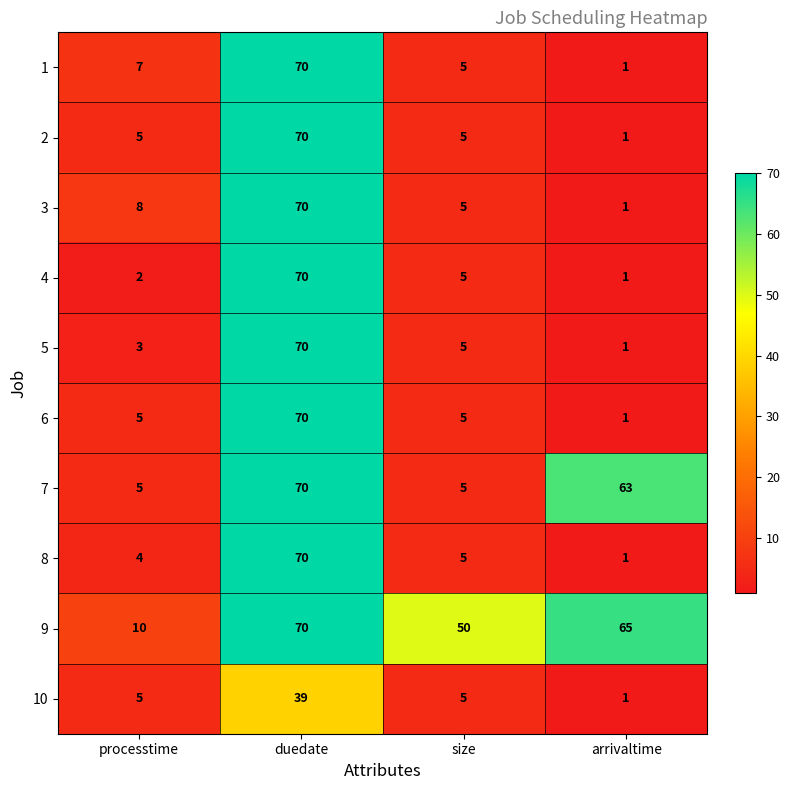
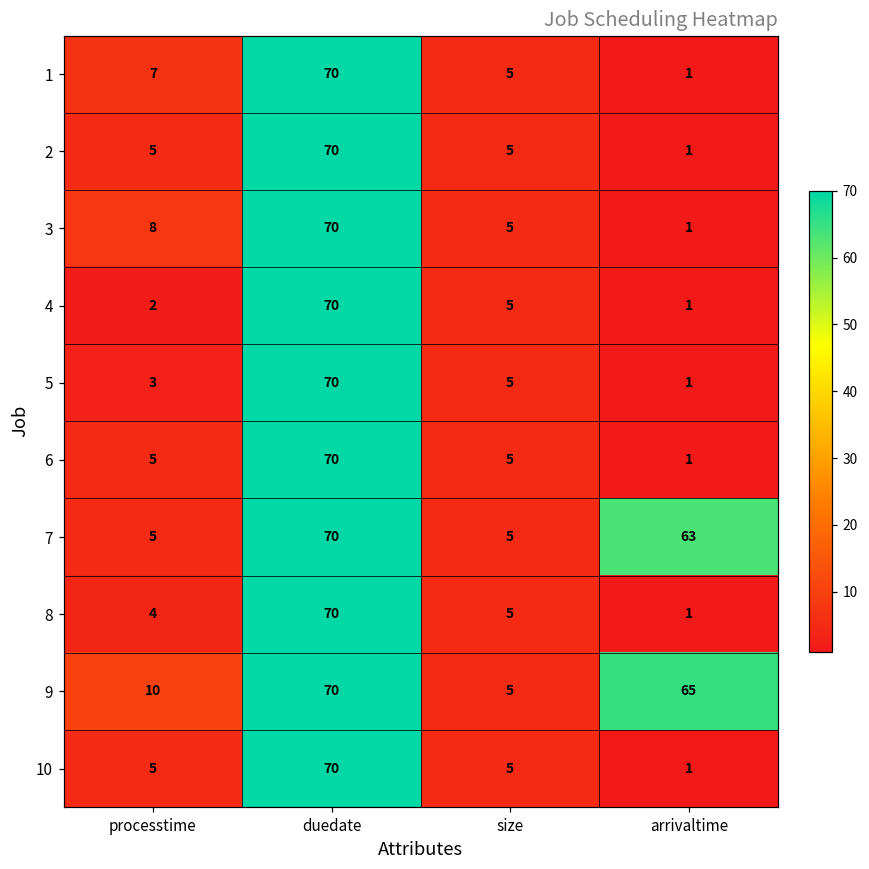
  {
    "1": {
      "processtime": 7,
      "duedate": 70,
      "size": 5,
      "arrivaltime": 1
    },
    "2": {
      "processtime": 5,
      "duedate": 70,
      "size": 5,
      "arrivaltime": 1
    },
    "3": {
      "processtime": 8,
      "duedate": 70,
      "size": 5,
      "arrivaltime": 1
    },
    "4": {
      "processtime": 2,
      "duedate": 70,
      "size": 5,
      "arrivaltime": 1
    },
    "5": {
      "processtime": 3,
      "duedate": 70,
      "size": 5,
      "arrivaltime": 1
    },
    "6": {
      "processtime": 5,
      "duedate": 70,
      "size": 5,
      "arrivaltime": 1
    },
    "7": {
      "processtime": 5,
      "duedate": 70,
      "size": 5,
      "arrivaltime": 63
    },
    "8": {
      "processtime": 4,
      "duedate": 70,
      "size": 5,
      "arrivaltime": 1
    },
    "9": {
      "processtime": 10,
      "duedate": 70,
-     "size": 50,
+     "size": 5,
      "arrivaltime": 65
    },
    "10": {
      "processtime": 5,
-     "duedate": 39,
+     "duedate": 70,
      "size": 5,
      "arrivaltime": 1
    }
  }
